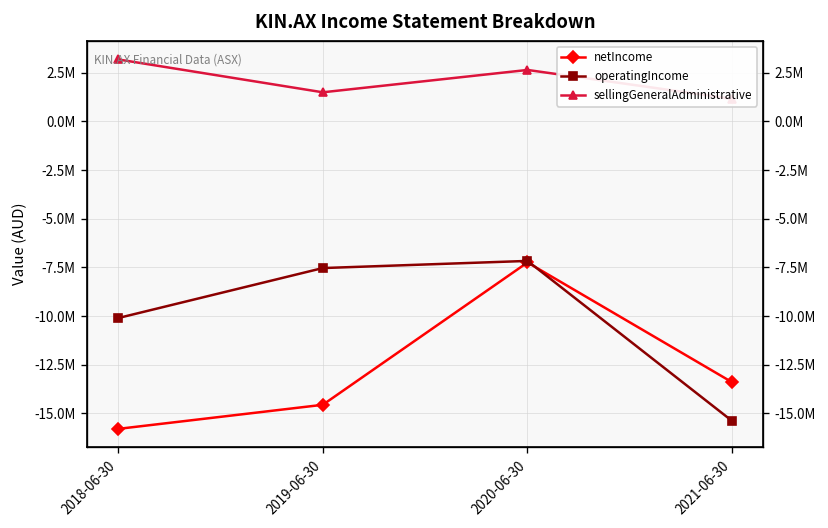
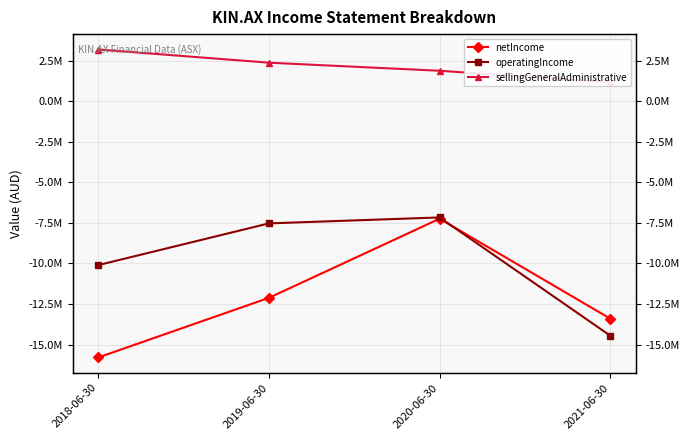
  {
    "netIncome": {
      "2018-06-30": -15800000,
-     "2019-06-30": -14600000,
+     "2019-06-30": -12100000,
      "2021-06-30": -13400000
    },
    "operatingIncome": {
      "2018-06-30": -10100000,
      "2019-06-30": -7500000,
-     "2021-06-30": -15400000
+     "2021-06-30": -14500000
    },
    "sellingGeneralAdministrative": {
      "2018-06-30": 3200000,
-     "2019-06-30": 1500000,
-     "2020-06-30": 2600000
+     "2019-06-30": 2400000,
+     "2020-06-30": 1900000
    }
  }
